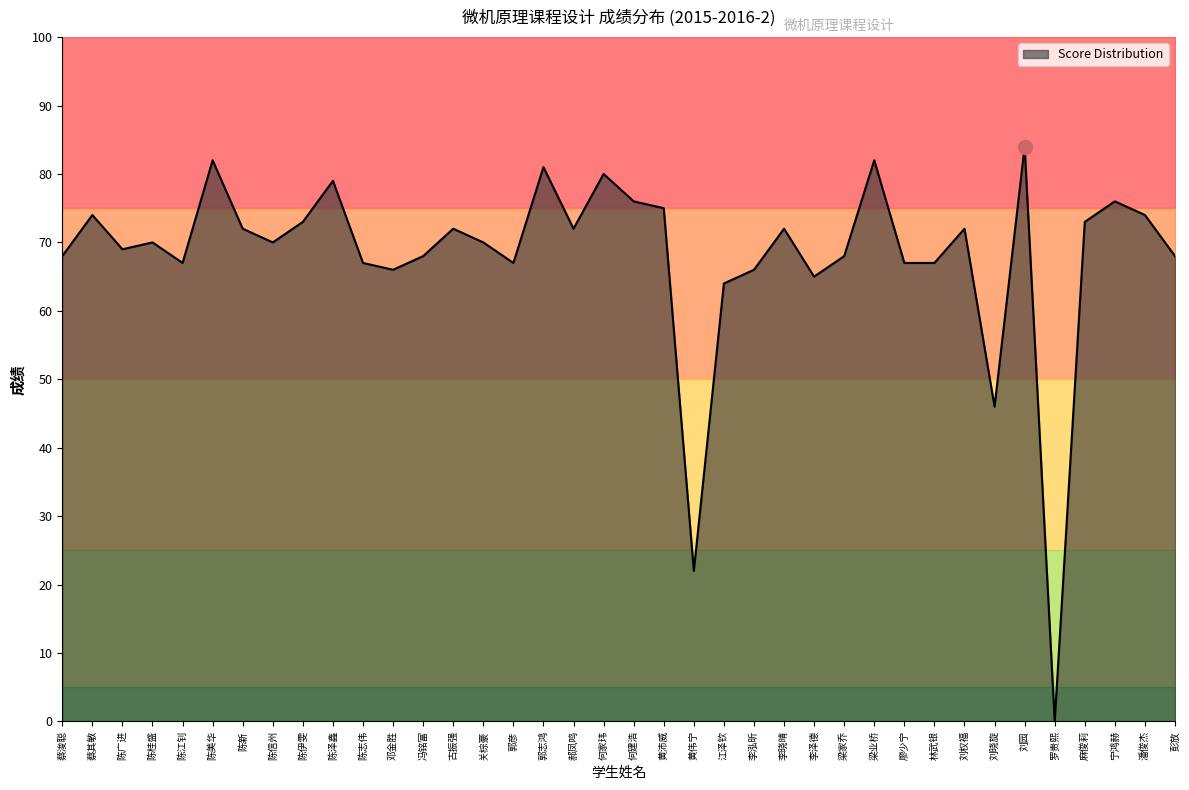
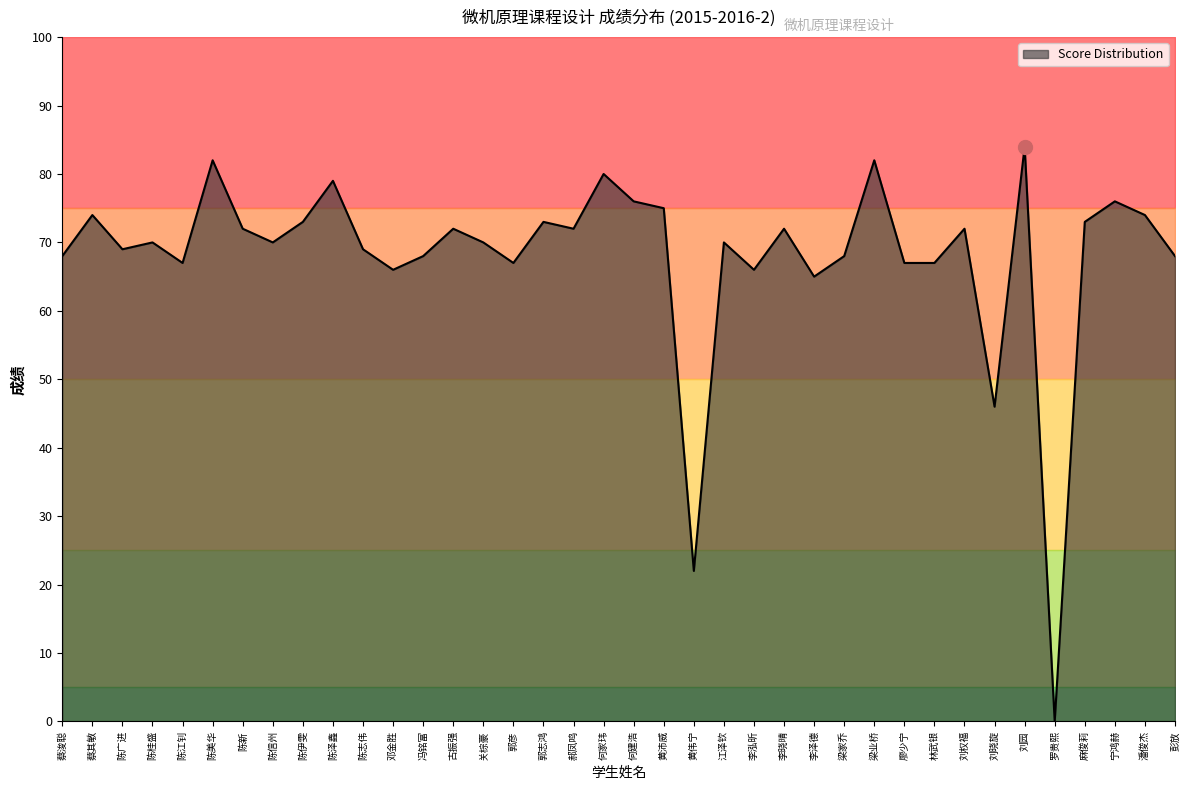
  {
    "Score Distribution": {
      "蔡浚聪": 68,
      "蔡其敏": 74,
      "陈广进": 69,
      "陈桂盛": 70,
      "陈江钊": 67,
      "陈美华": 82,
      "陈新": 72,
      "陈信州": 70,
      "陈伊雯": 73,
      "陈泽鑫": 79,
-     "陈志伟": 67,
+     "陈志伟": 69,
      "邓金胜": 66,
      "冯铭富": 68,
      "古振强": 72,
      "关棕豪": 70,
      "郭彦": 67,
-     "郭志鸿": 81,
+     "郭志鸿": 73,
      "郝凤鸣": 72,
      "何家玮": 80,
      "何建浩": 76,
      "黄沛威": 75,
      "黄伟宁": 22,
-     "江泽钦": 64,
+     "江泽钦": 70,
      "李泓昕": 66,
      "李晓晴": 72,
      "李泽德": 65,
      "梁家乔": 68,
      "梁业桥": 82,
      "廖少宁": 67,
      "林武银": 67,
      "刘权福": 72,
      "刘晓旋": 46,
      "罗贵熙": 0,
      "麻俊莉": 73,
      "宁鸿赫": 76,
      "潘俊杰": 74,
      "彭放": 68
    }
  }
